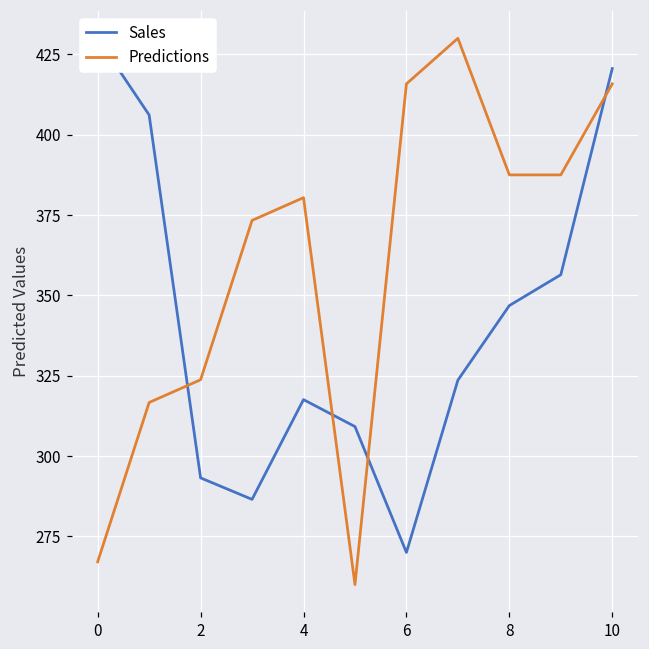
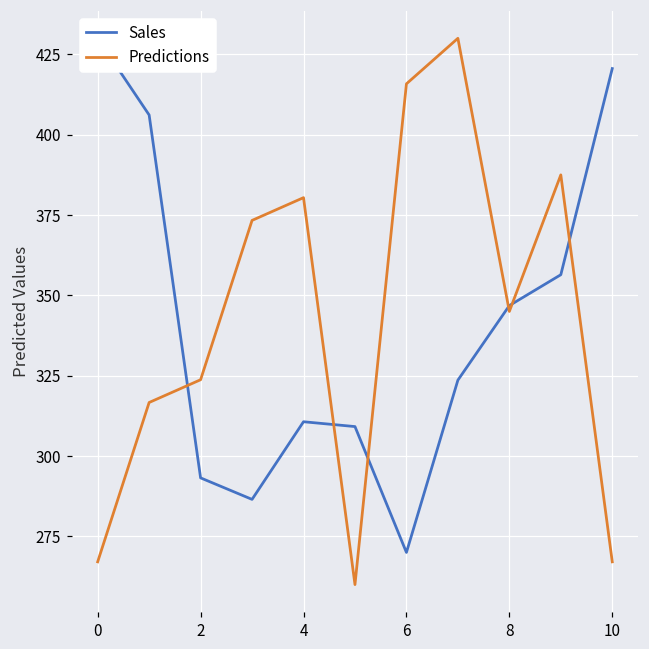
  {
    "Sales": {
      "2": 293,
-     "4": 318,
+     "4": 311,
      "6": 270,
      "8": 347,
      "10": 421
    },
    "Predictions": {
      "0": 267,
      "2": 324,
      "4": 380,
      "6": 416,
-     "8": 388,
-     "10": 416
+     "8": 345,
+     "10": 267
    }
  }
